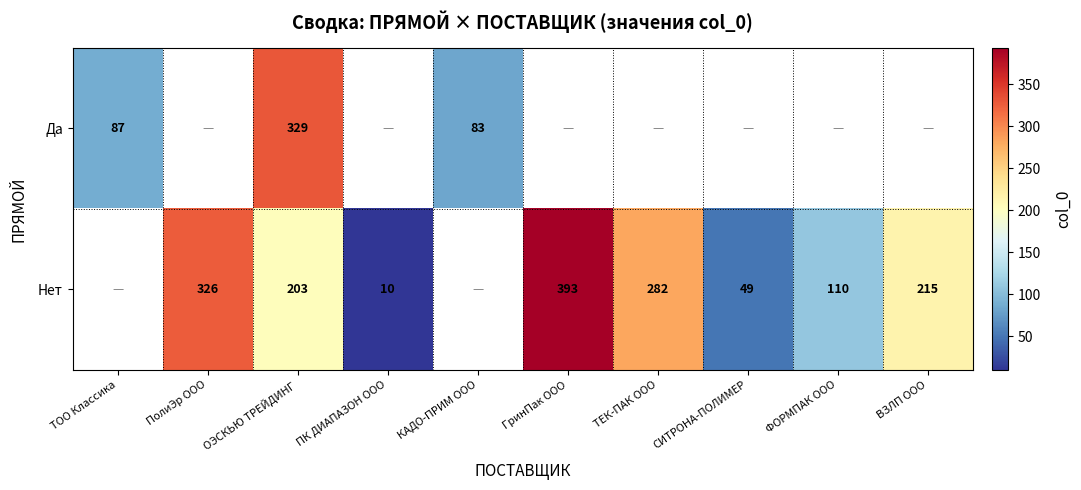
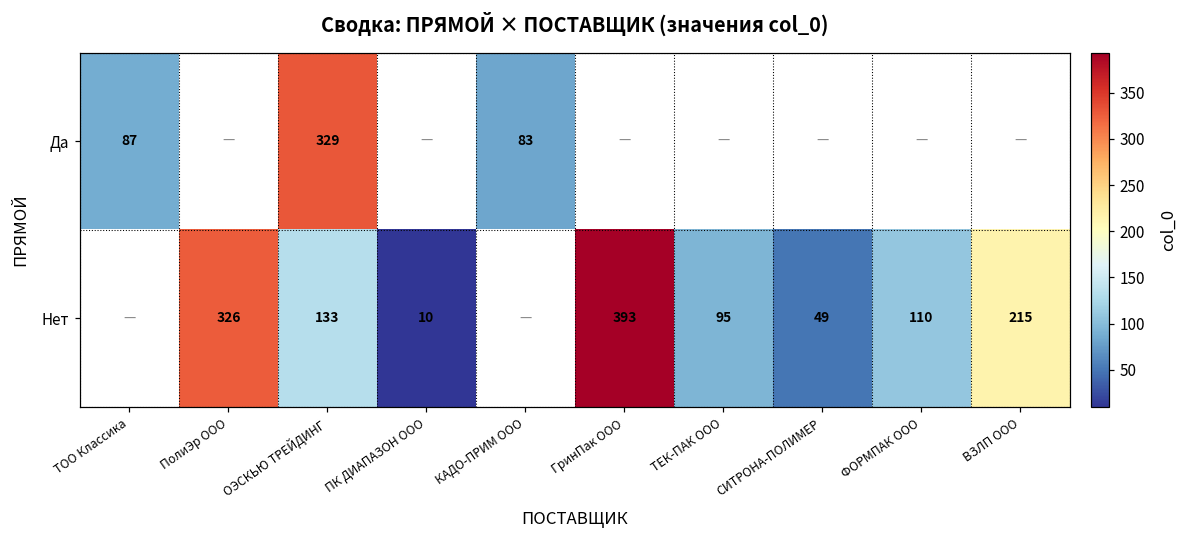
  {
    "Да": {
      "ТОО Классика": 87,
      "ОЭСКЬЮ ТРЕЙДИНГ": 329,
      "КАДО-ПРИМ ООО": 83
    },
    "Нет": {
      "ПолиЭр ООО": 326,
-     "ОЭСКЬЮ ТРЕЙДИНГ": 203,
+     "ОЭСКЬЮ ТРЕЙДИНГ": 133,
      "ПК ДИАПАЗОН ООО": 10,
      "ГринПак ООО": 393,
-     "ТЕК-ПАК ООО": 282,
+     "ТЕК-ПАК ООО": 95,
      "СИТРОНА-ПОЛИМЕР": 49,
      "ФОРМПАК ООО": 110,
      "ВЗЛП ООО": 215
    }
  }
